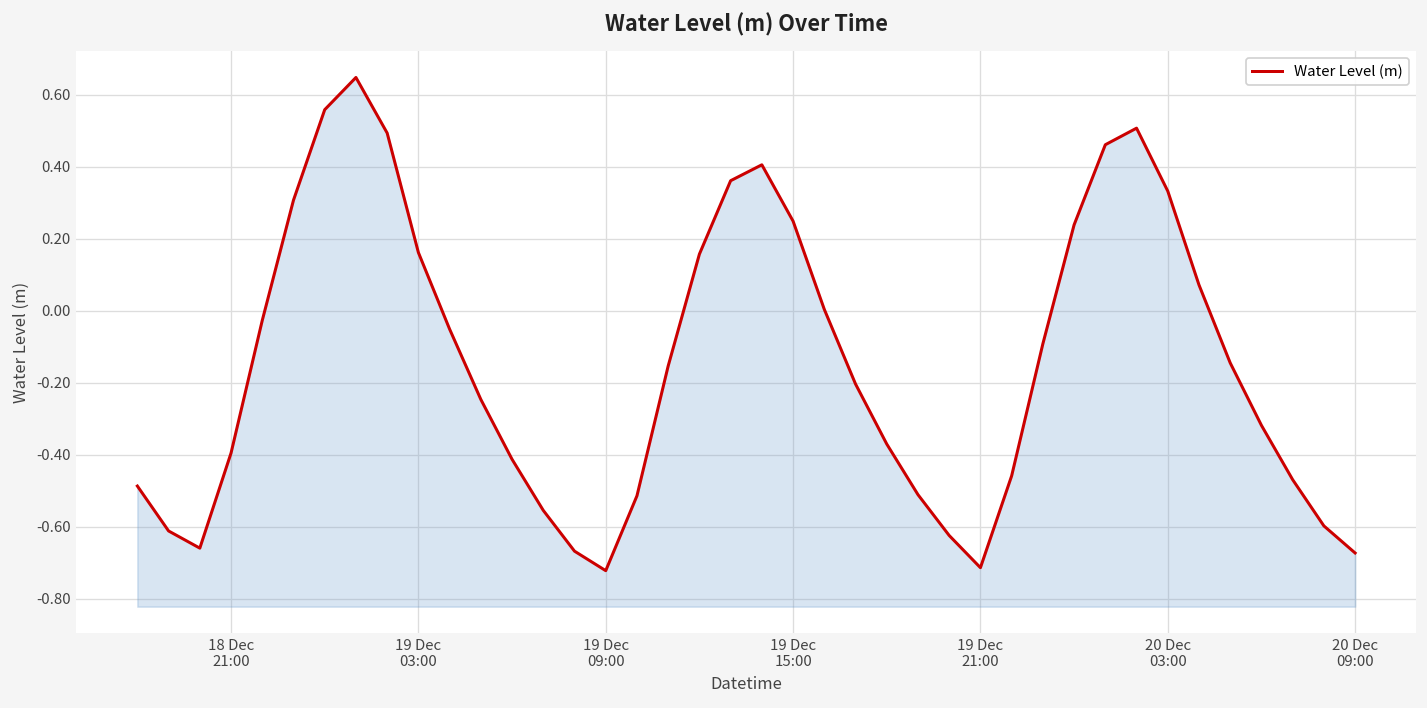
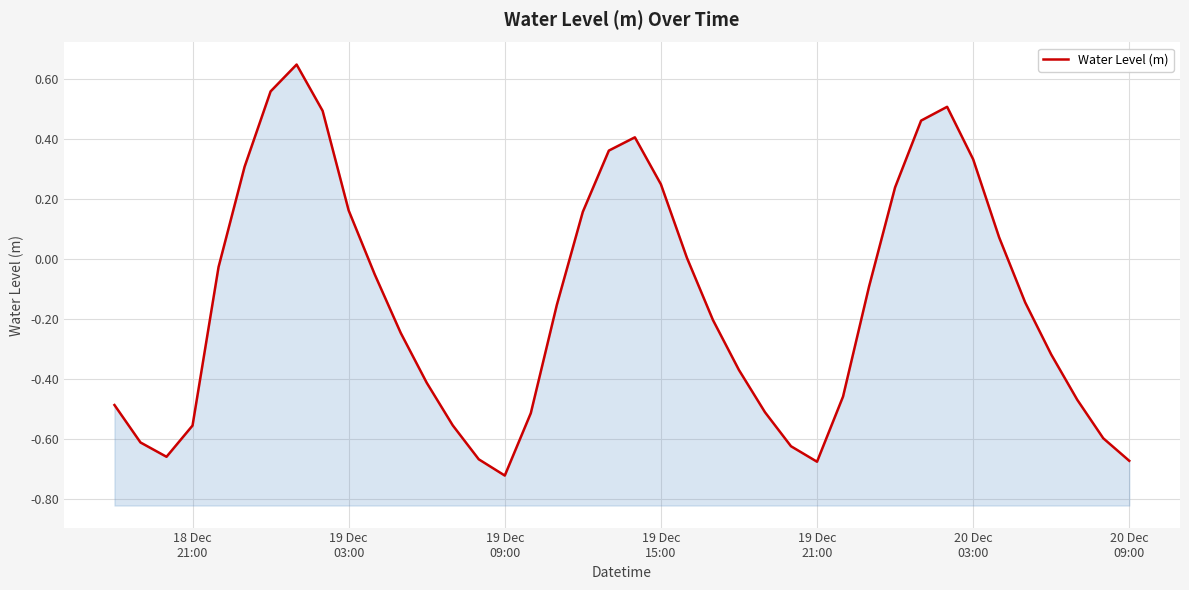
  {
-   "18 Dec 21:00": -0.40,
+   "18 Dec 21:00": -0.56,
    "19 Dec 03:00": 0.16,
    "19 Dec 09:00": -0.72,
    "19 Dec 15:00": 0.25,
-   "19 Dec 21:00": -0.71,
+   "19 Dec 21:00": -0.68,
    "20 Dec 03:00": 0.33,
    "20 Dec 09:00": -0.67
  }
